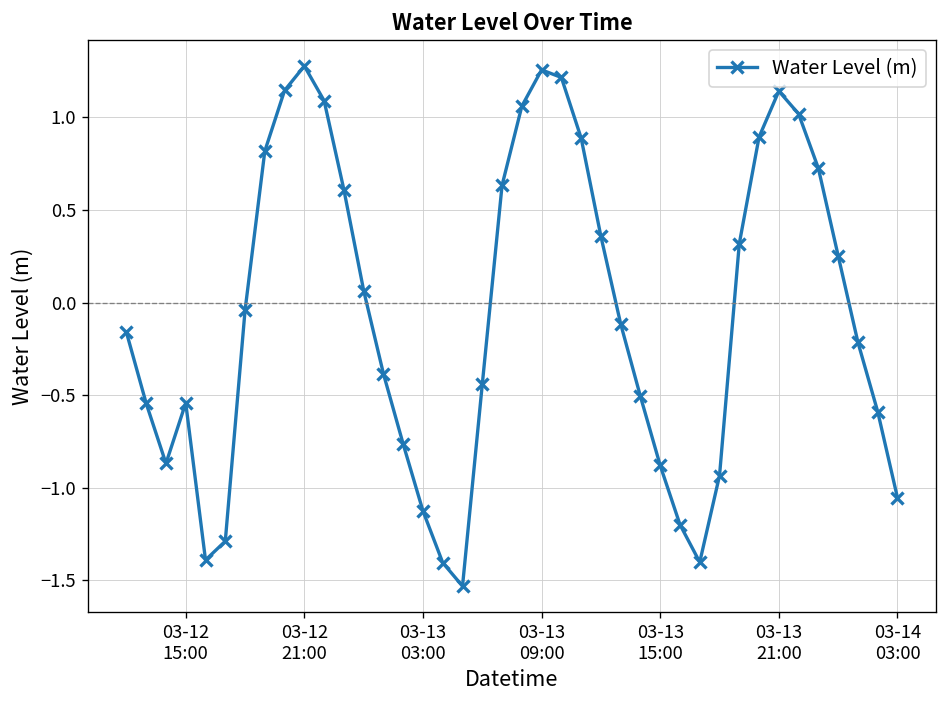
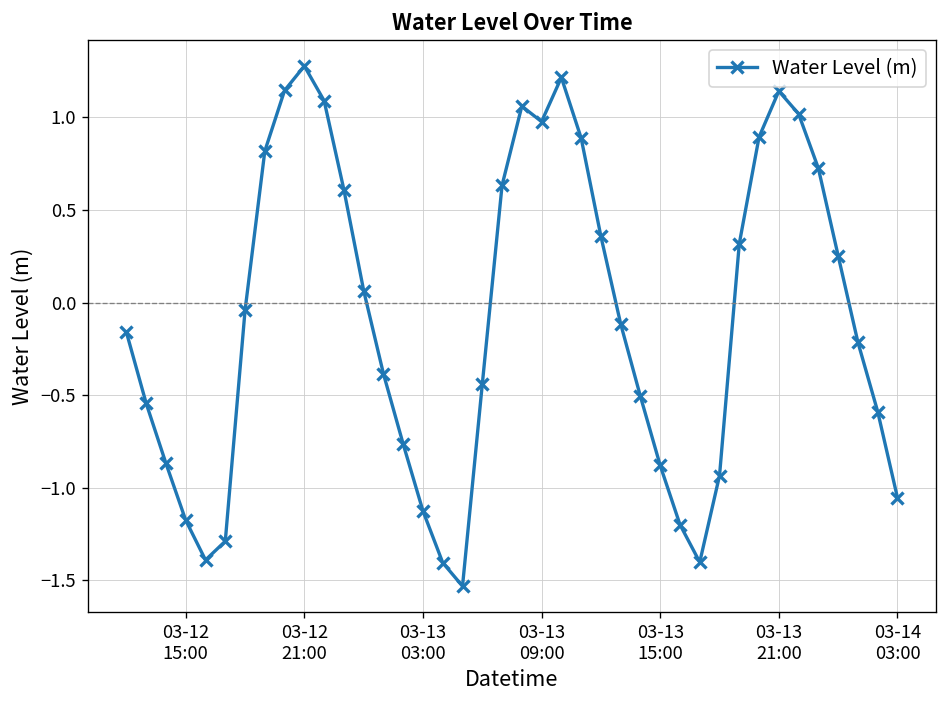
  {
-   "03-12 15:00": -0.54,
+   "03-12 15:00": -1.18,
    "03-12 21:00": 1.28,
    "03-13 03:00": -1.13,
-   "03-13 09:00": 1.26,
+   "03-13 09:00": 0.98,
    "03-13 15:00": -0.88,
    "03-13 21:00": 1.14,
    "03-14 03:00": -1.05
  }
